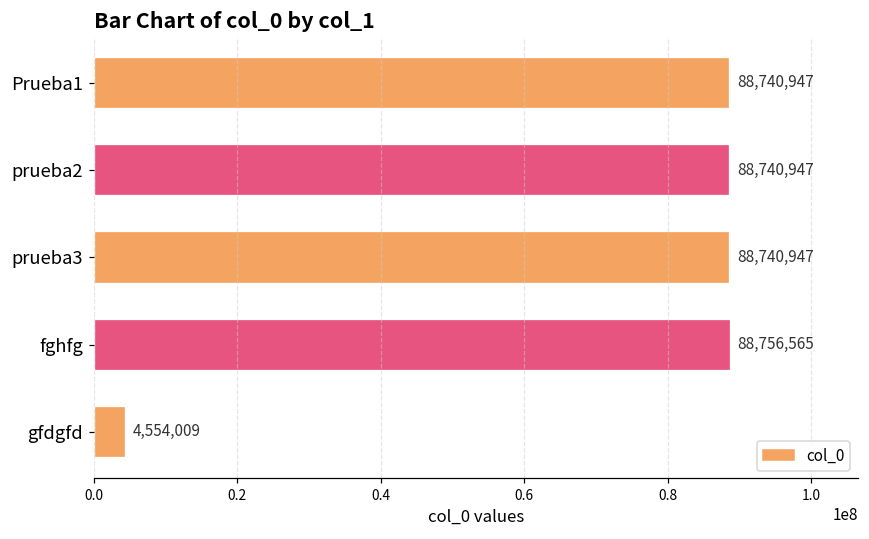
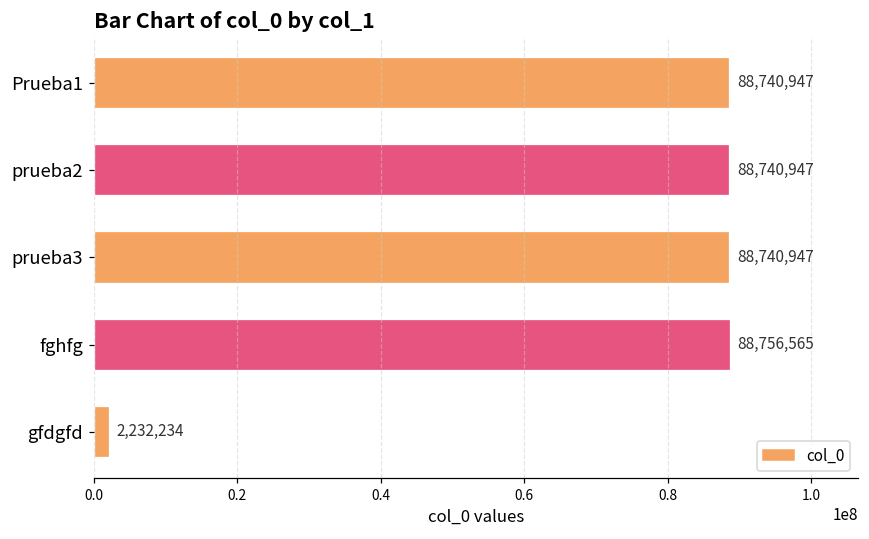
  {
    "Prueba1": "88,740,947",
    "prueba2": "88,740,947",
    "prueba3": "88,740,947",
    "fghfg": "88,756,565",
-   "gfdgfd": "4,554,009"
+   "gfdgfd": "2,232,234"
  }
